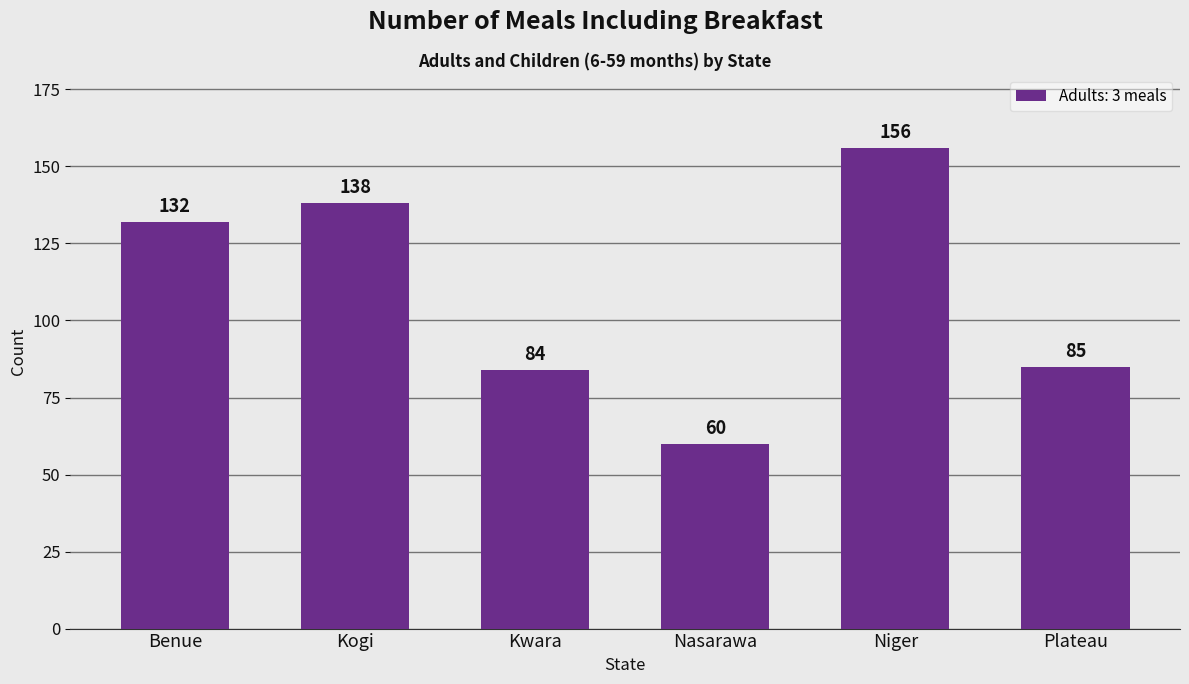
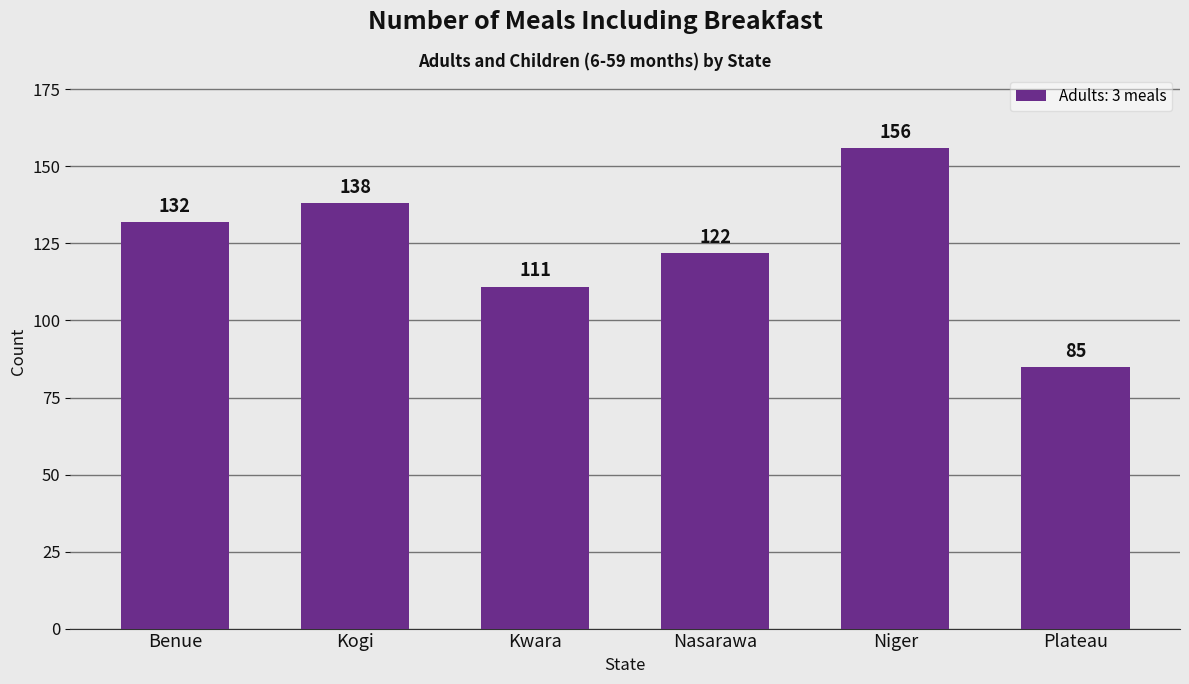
  {
    "Benue": 132,
    "Kogi": 138,
-   "Kwara": 84,
-   "Nasarawa": 60,
+   "Kwara": 111,
+   "Nasarawa": 122,
    "Niger": 156,
    "Plateau": 85
  }
